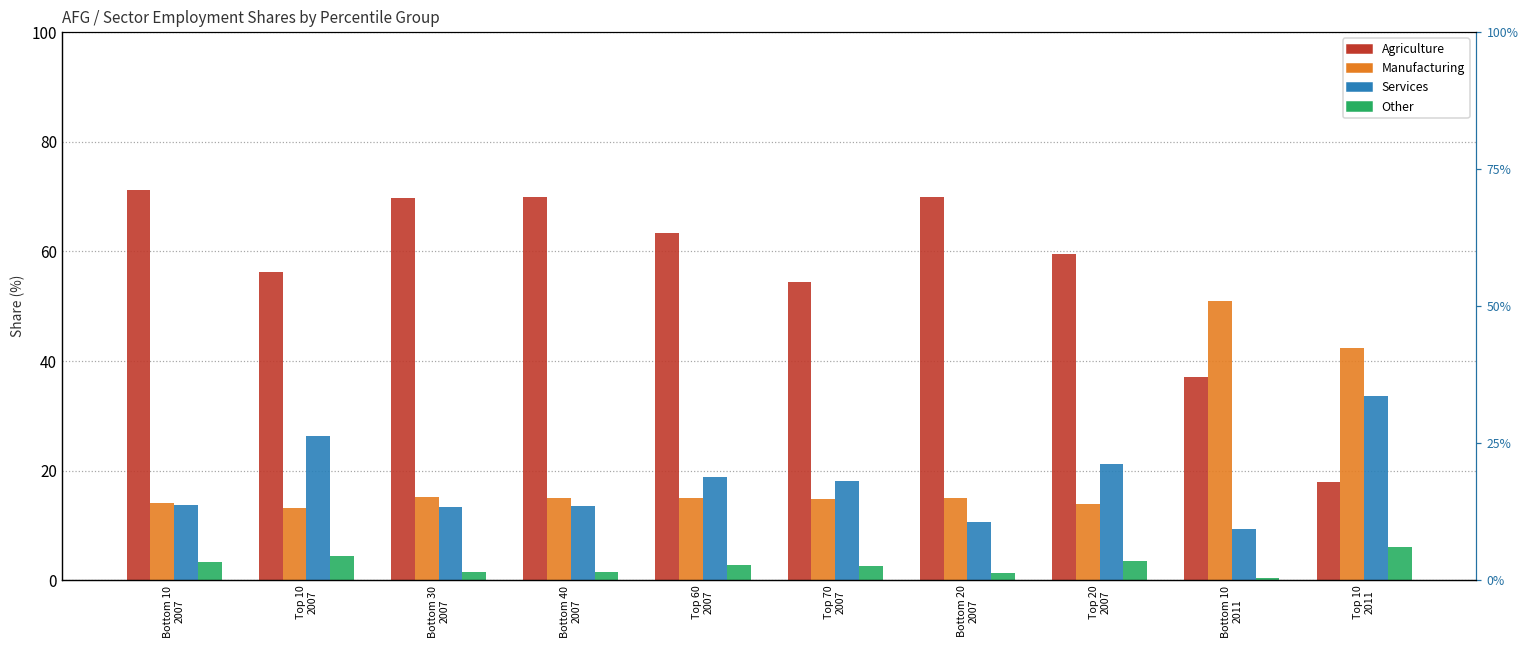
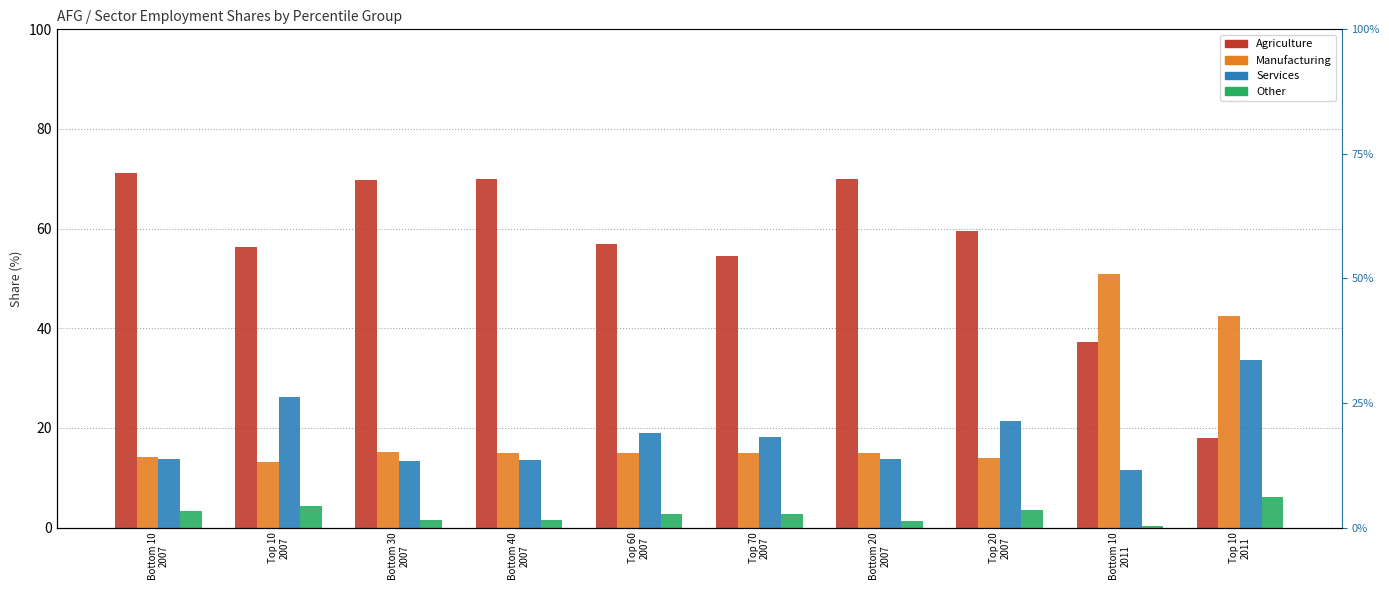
  {
    "Agriculture": {
      "Bottom 10 2007": 71,
      "Top 10 2007": 56,
      "Bottom 30 2007": 70,
      "Bottom 40 2007": 70,
-     "Top 60 2007": 63,
+     "Top 60 2007": 57,
      "Top 70 2007": 55,
      "Bottom 20 2007": 70,
      "Top 20 2007": 59,
      "Bottom 10 2011": 37,
      "Top 10 2011": 18
    },
    "Manufacturing": {
      "Bottom 10 2007": 14,
      "Top 10 2007": 13,
      "Bottom 30 2007": 15,
      "Bottom 40 2007": 15,
      "Top 60 2007": 15,
      "Top 70 2007": 15,
      "Bottom 20 2007": 15,
      "Top 20 2007": 14,
      "Bottom 10 2011": 51,
      "Top 10 2011": 42
    },
    "Services": {
      "Bottom 10 2007": 14,
      "Top 10 2007": 26,
      "Bottom 30 2007": 13,
      "Bottom 40 2007": 13,
      "Top 60 2007": 19,
      "Top 70 2007": 18,
-     "Bottom 20 2007": 11,
+     "Bottom 20 2007": 14,
      "Top 20 2007": 21,
-     "Bottom 10 2011": 9,
+     "Bottom 10 2011": 12,
      "Top 10 2011": 34
    },
    "Other": {
      "Bottom 10 2007": 3,
      "Top 10 2007": 4,
      "Bottom 30 2007": 2,
      "Bottom 40 2007": 2,
      "Top 60 2007": 3,
      "Top 70 2007": 3,
      "Bottom 20 2007": 1,
      "Top 20 2007": 4,
      "Top 10 2011": 6
    }
  }
